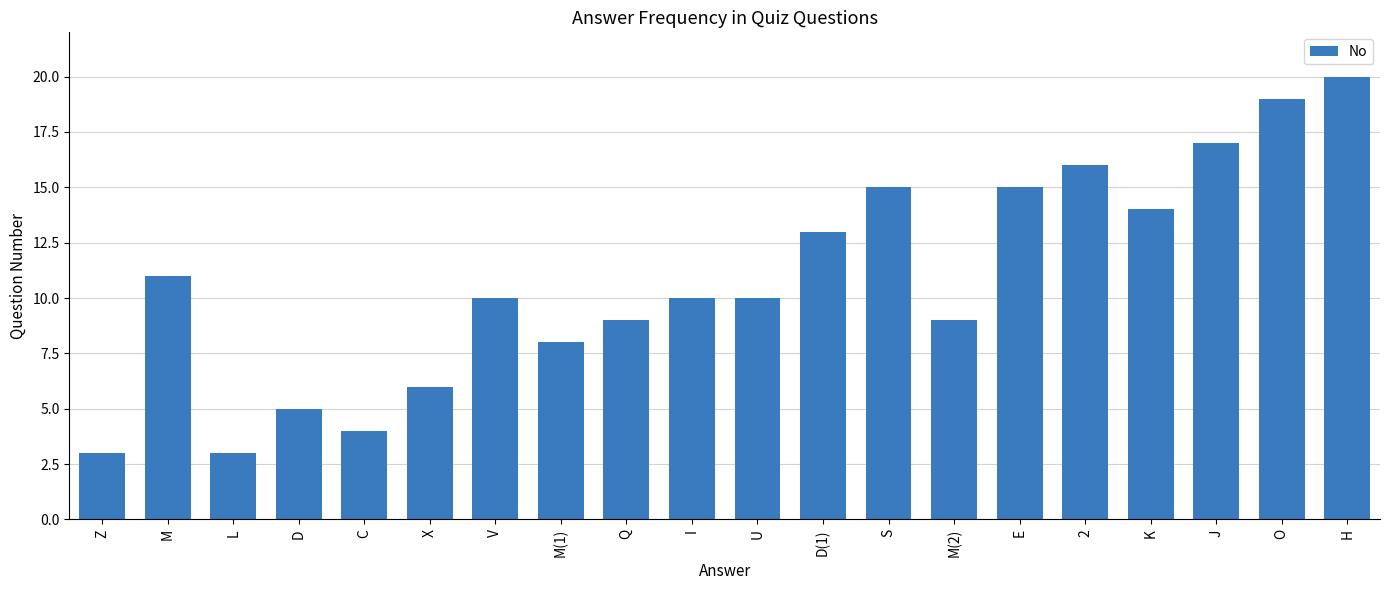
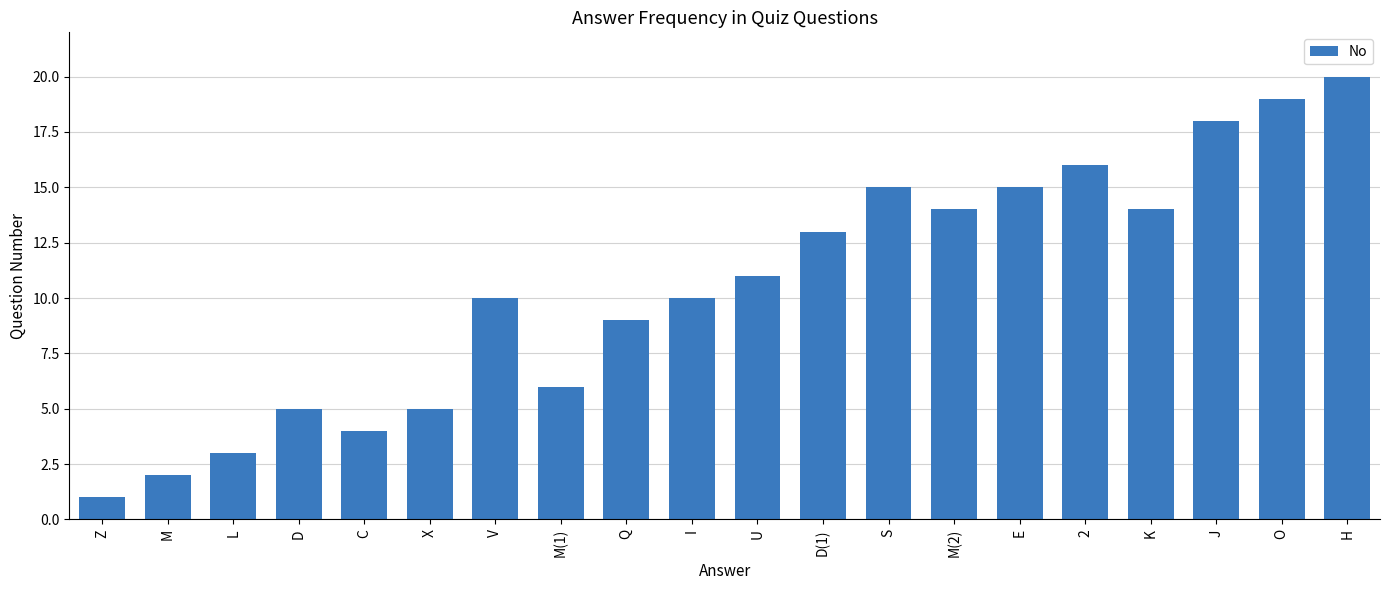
  {
-   "Z": 3,
-   "M": 11,
+   "Z": 1,
+   "M": 2,
    "L": 3,
    "D": 5,
    "C": 4,
-   "X": 6,
+   "X": 5,
    "V": 10,
-   "M(1)": 8,
+   "M(1)": 6,
    "Q": 9,
    "I": 10,
-   "U": 10,
+   "U": 11,
    "D(1)": 13,
    "S": 15,
-   "M(2)": 9,
+   "M(2)": 14,
    "E": 15,
    "2": 16,
    "K": 14,
-   "J": 17,
+   "J": 18,
    "O": 19,
    "H": 20
  }
